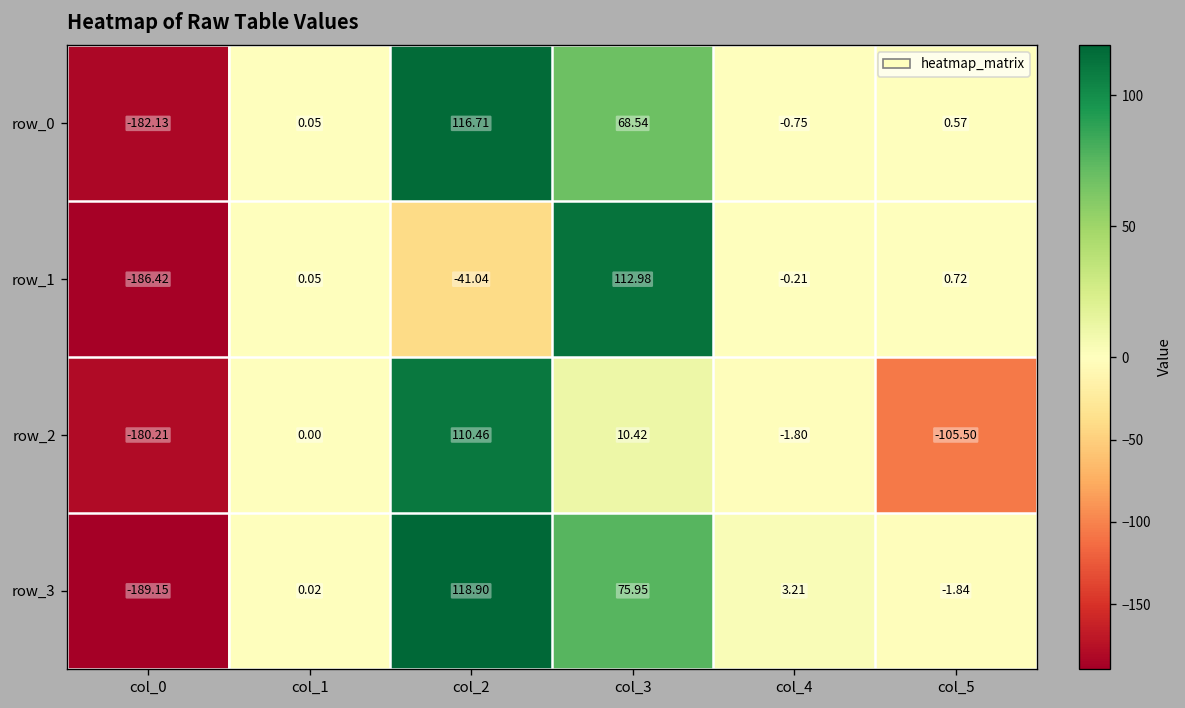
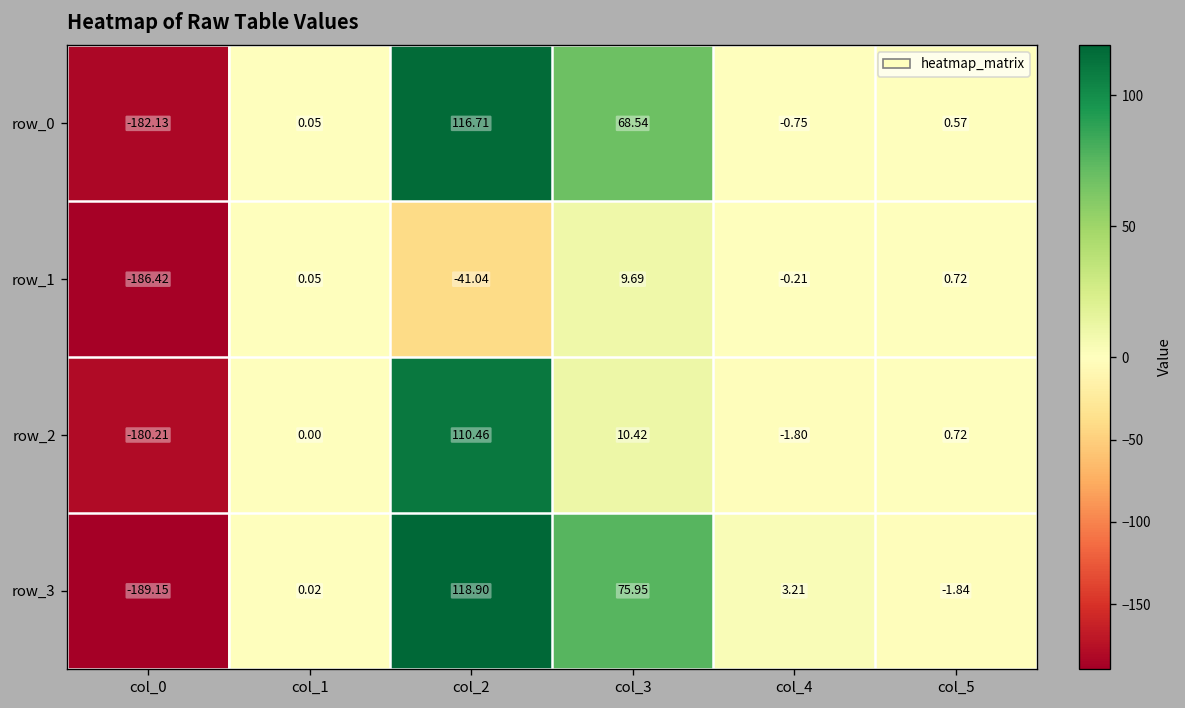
  {
    "row_1": {
-     "col_3": 112.98
+     "col_3": 9.69
    },
    "row_2": {
-     "col_5": -105.50
+     "col_5": 0.72
    }
  }
